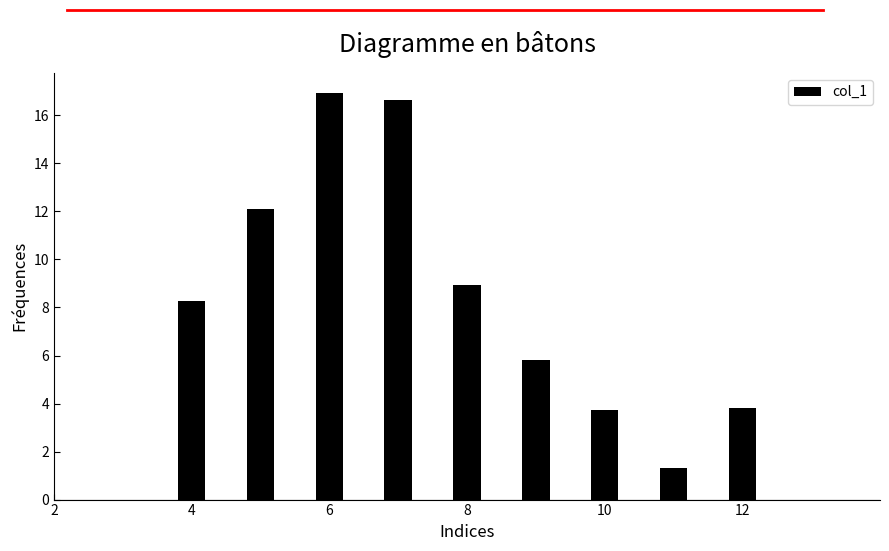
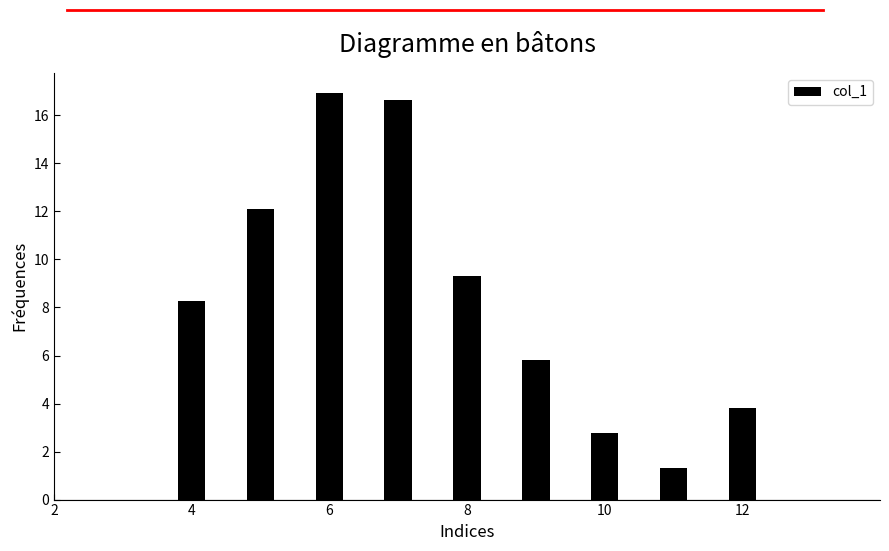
  {
    "4": 8.3,
    "6": 16.9,
-   "8": 8.9,
-   "10": 3.7,
+   "8": 9.3,
+   "10": 2.8,
    "12": 3.8
  }
